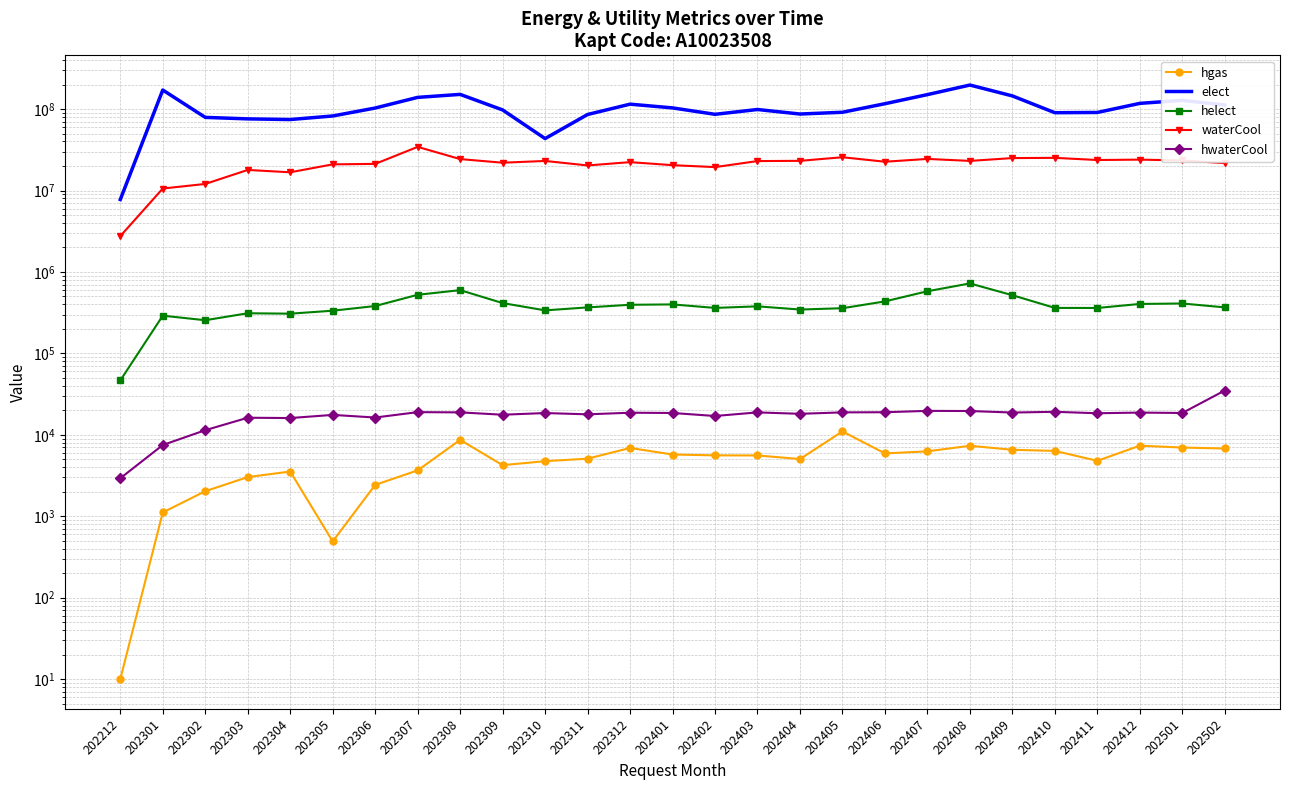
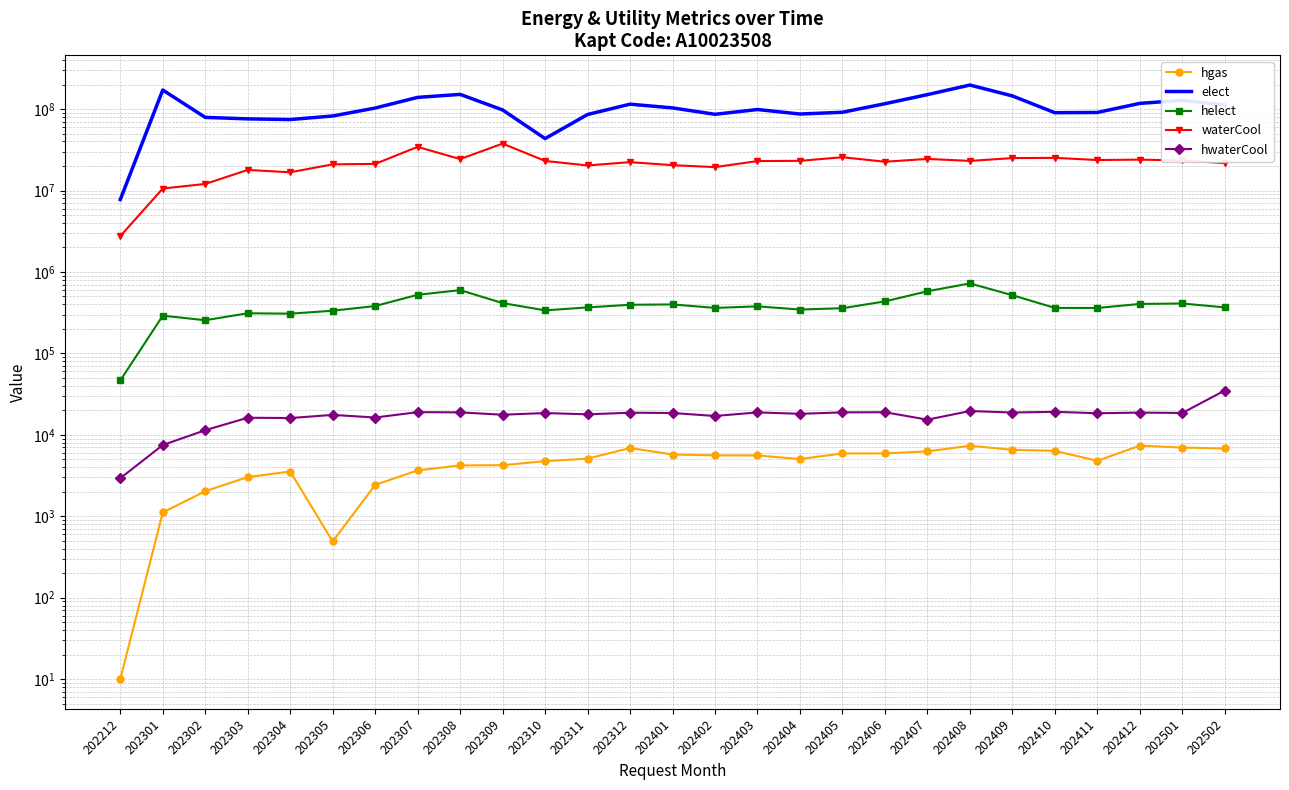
  {
    "hgas": {
      "202212": 10,
      "202301": 1100,
      "202302": 2000,
      "202303": 3000,
      "202304": 4000,
      "202305": 500,
      "202306": 2400,
      "202307": 4000,
-     "202308": 9000,
+     "202308": 4000,
      "202309": 4000,
      "202310": 5000,
      "202311": 5000,
      "202312": 7000,
      "202401": 6000,
      "202402": 6000,
      "202403": 6000,
      "202404": 5000,
-     "202405": 11000,
+     "202405": 6000,
      "202406": 6000,
      "202407": 6000,
      "202408": 7000,
      "202409": 7000,
      "202410": 6000,
      "202411": 5000,
      "202412": 7000,
      "202501": 7000,
      "202502": 7000
    },
    "elect": {
      "202212": 8000000,
      "202301": 170000000,
      "202302": 80000000,
      "202303": 80000000,
      "202304": 70000000,
      "202305": 80000000,
      "202306": 100000000,
      "202307": 140000000,
      "202308": 150000000,
      "202309": 100000000,
      "202310": 40000000,
      "202311": 90000000,
      "202312": 110000000,
      "202401": 100000000,
      "202402": 90000000,
      "202403": 100000000,
      "202404": 90000000,
      "202405": 90000000,
      "202406": 120000000,
      "202407": 150000000,
      "202408": 200000000,
      "202409": 150000000,
      "202410": 90000000,
      "202411": 90000000,
      "202412": 120000000
    },
    "helect": {
      "202212": 50000,
      "202301": 290000,
      "202302": 260000,
      "202303": 310000,
      "202304": 310000,
      "202305": 330000,
      "202306": 400000,
      "202307": 500000,
      "202308": 600000,
      "202309": 400000,
      "202310": 340000,
      "202311": 400000,
      "202312": 400000,
      "202401": 400000,
      "202402": 400000,
      "202403": 400000,
      "202404": 350000,
      "202405": 400000,
      "202406": 400000,
      "202407": 600000,
      "202408": 700000,
      "202409": 500000,
      "202410": 400000,
      "202411": 400000,
      "202412": 400000,
      "202501": 400000,
      "202502": 400000
    },
    "waterCool": {
      "202212": 2800000,
      "202301": 11000000,
      "202302": 12000000,
      "202303": 18000000,
      "202304": 17000000,
      "202305": 21000000,
      "202306": 21000000,
      "202307": 34000000,
      "202308": 24000000,
-     "202309": 22000000,
+     "202309": 40000000,
      "202310": 23000000,
      "202311": 20000000,
      "202312": 22000000,
      "202401": 20000000,
      "202402": 19000000,
      "202403": 23000000,
      "202404": 23000000,
      "202405": 26000000,
      "202406": 23000000,
      "202407": 24000000,
      "202408": 23000000,
      "202409": 25000000,
      "202410": 25000000,
      "202411": 24000000,
      "202412": 24000000,
      "202502": 22000000
    },
    "hwaterCool": {
      "202212": 2900,
      "202301": 7000,
      "202302": 11000,
      "202303": 16000,
      "202304": 16000,
      "202305": 18000,
      "202306": 16000,
      "202307": 19000,
      "202308": 19000,
      "202309": 18000,
      "202310": 19000,
      "202311": 18000,
      "202312": 19000,
      "202401": 19000,
      "202402": 17000,
      "202403": 19000,
      "202404": 18000,
      "202405": 19000,
      "202406": 19000,
-     "202407": 20000,
+     "202407": 15000,
      "202408": 20000,
      "202409": 19000,
      "202410": 19000,
      "202411": 18000,
      "202412": 19000,
      "202501": 19000,
      "202502": 35000
    }
  }
